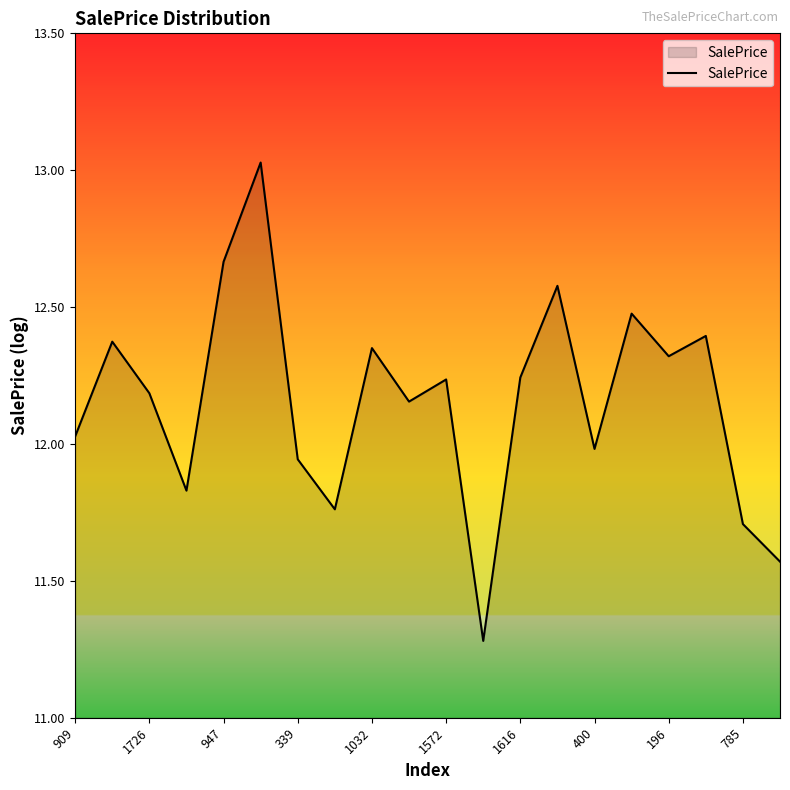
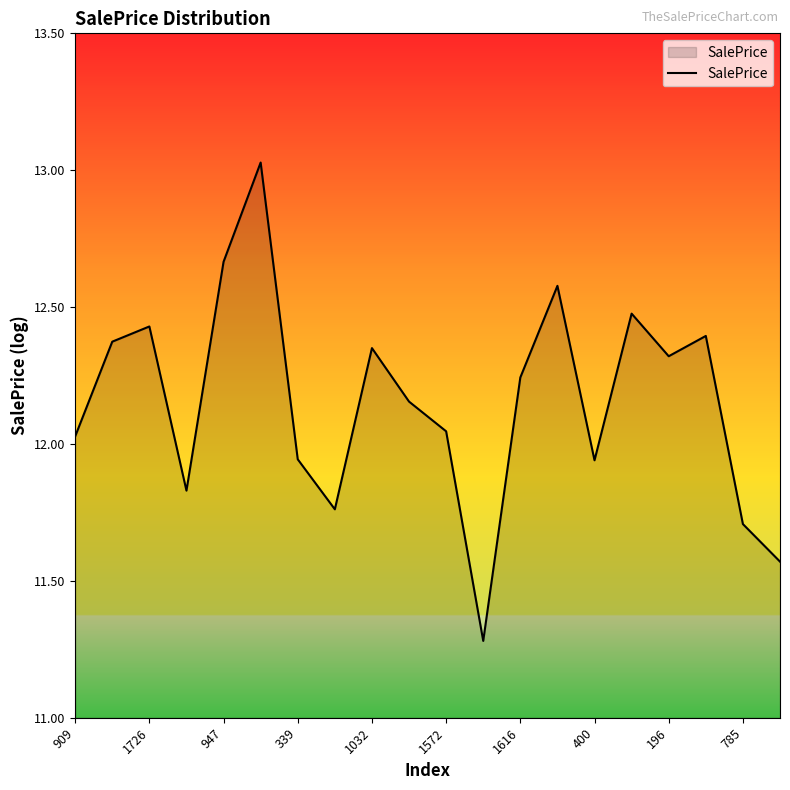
  {
    "909": 12.03,
-   "1726": 12.19,
+   "1726": 12.43,
    "947": 12.67,
    "339": 11.94,
    "1032": 12.35,
-   "1572": 12.24,
+   "1572": 12.05,
    "1616": 12.24,
-   "400": 11.98,
+   "400": 11.94,
    "196": 12.32,
    "785": 11.71
  }
